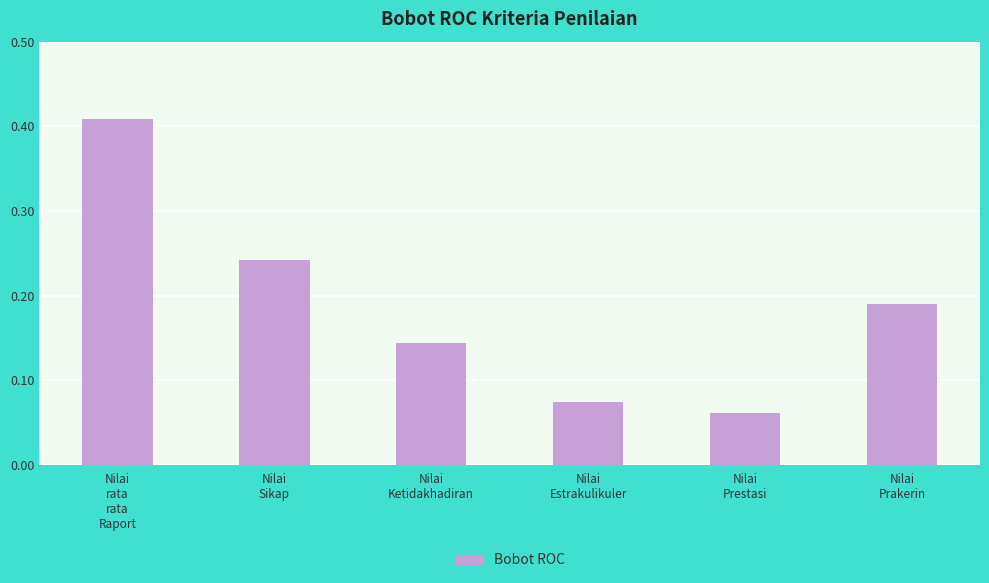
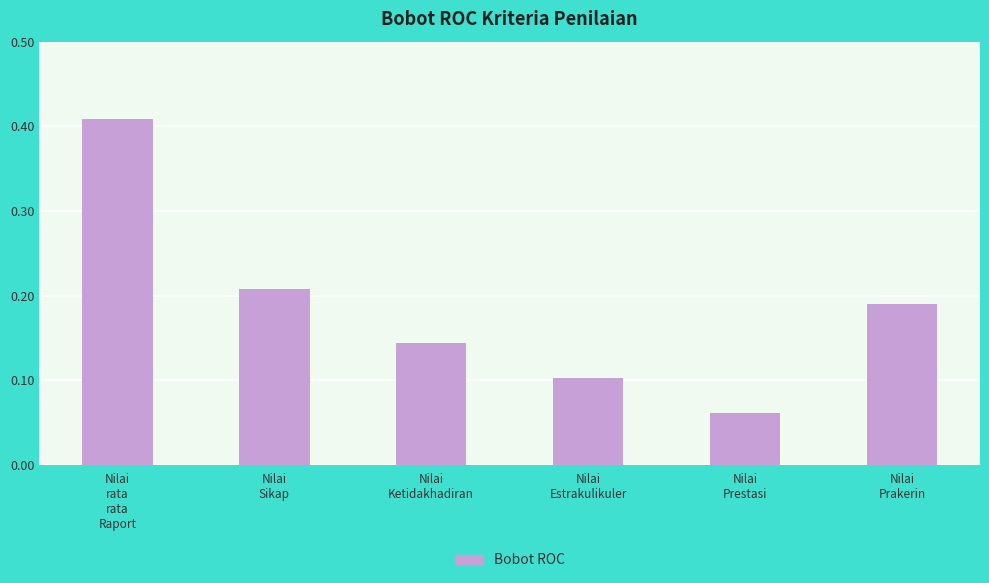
  {
    "Nilai rata rata Raport": 0.41,
-   "Nilai Sikap": 0.24,
+   "Nilai Sikap": 0.21,
    "Nilai Ketidakhadiran": 0.14,
-   "Nilai Estrakulikuler": 0.07,
+   "Nilai Estrakulikuler": 0.10,
    "Nilai Prestasi": 0.06,
    "Nilai Prakerin": 0.19
  }
